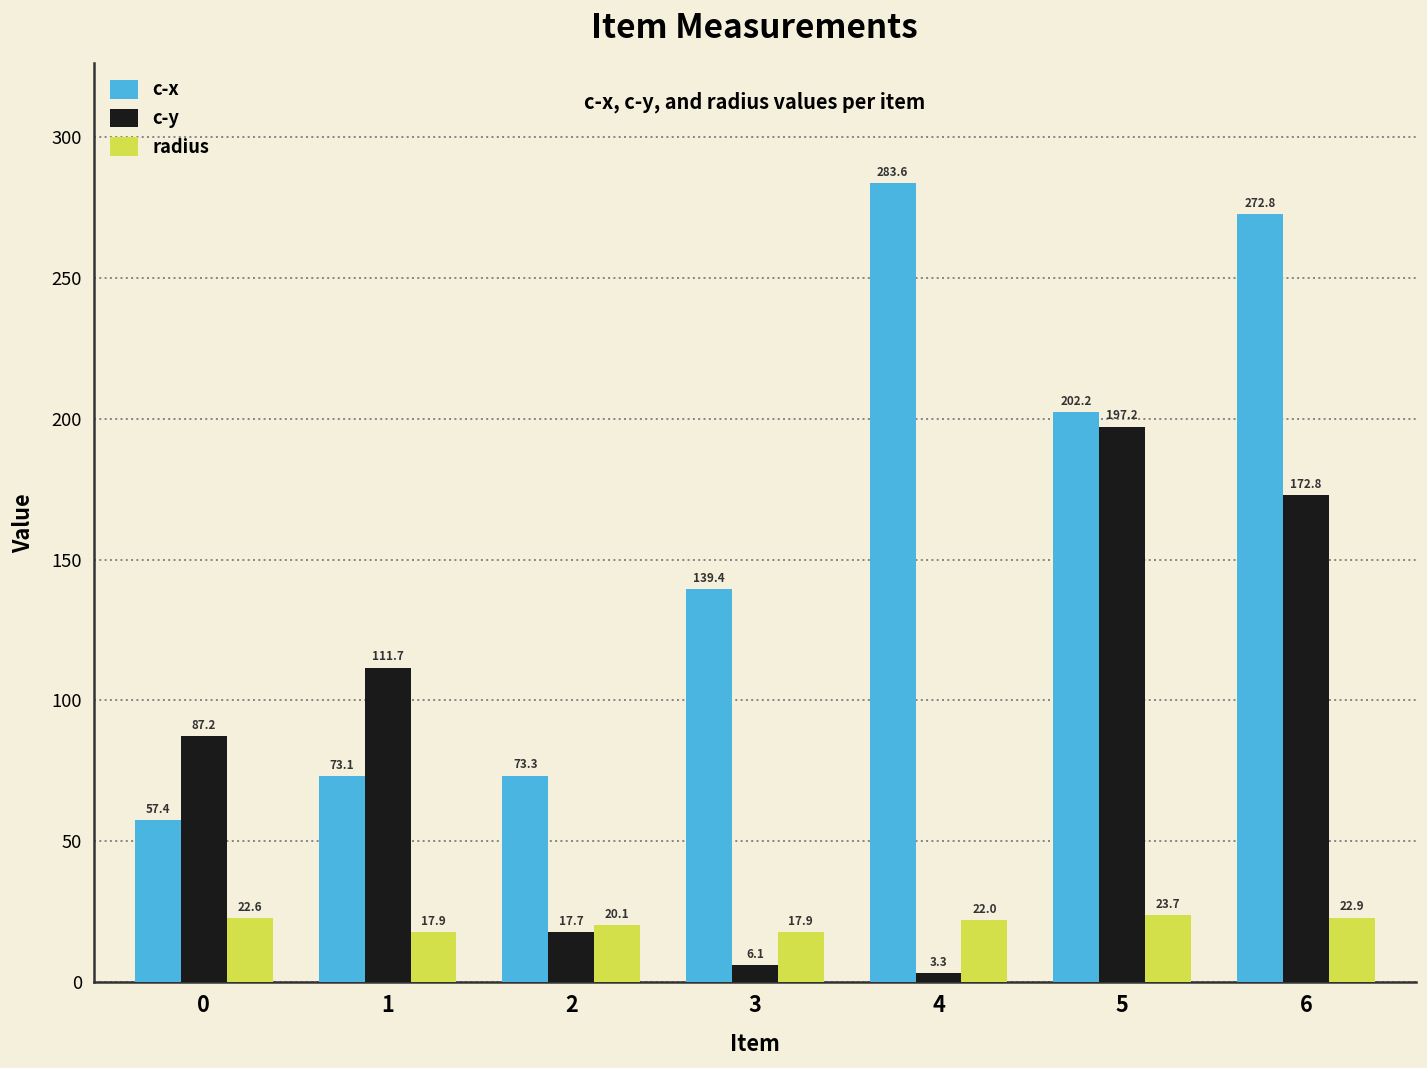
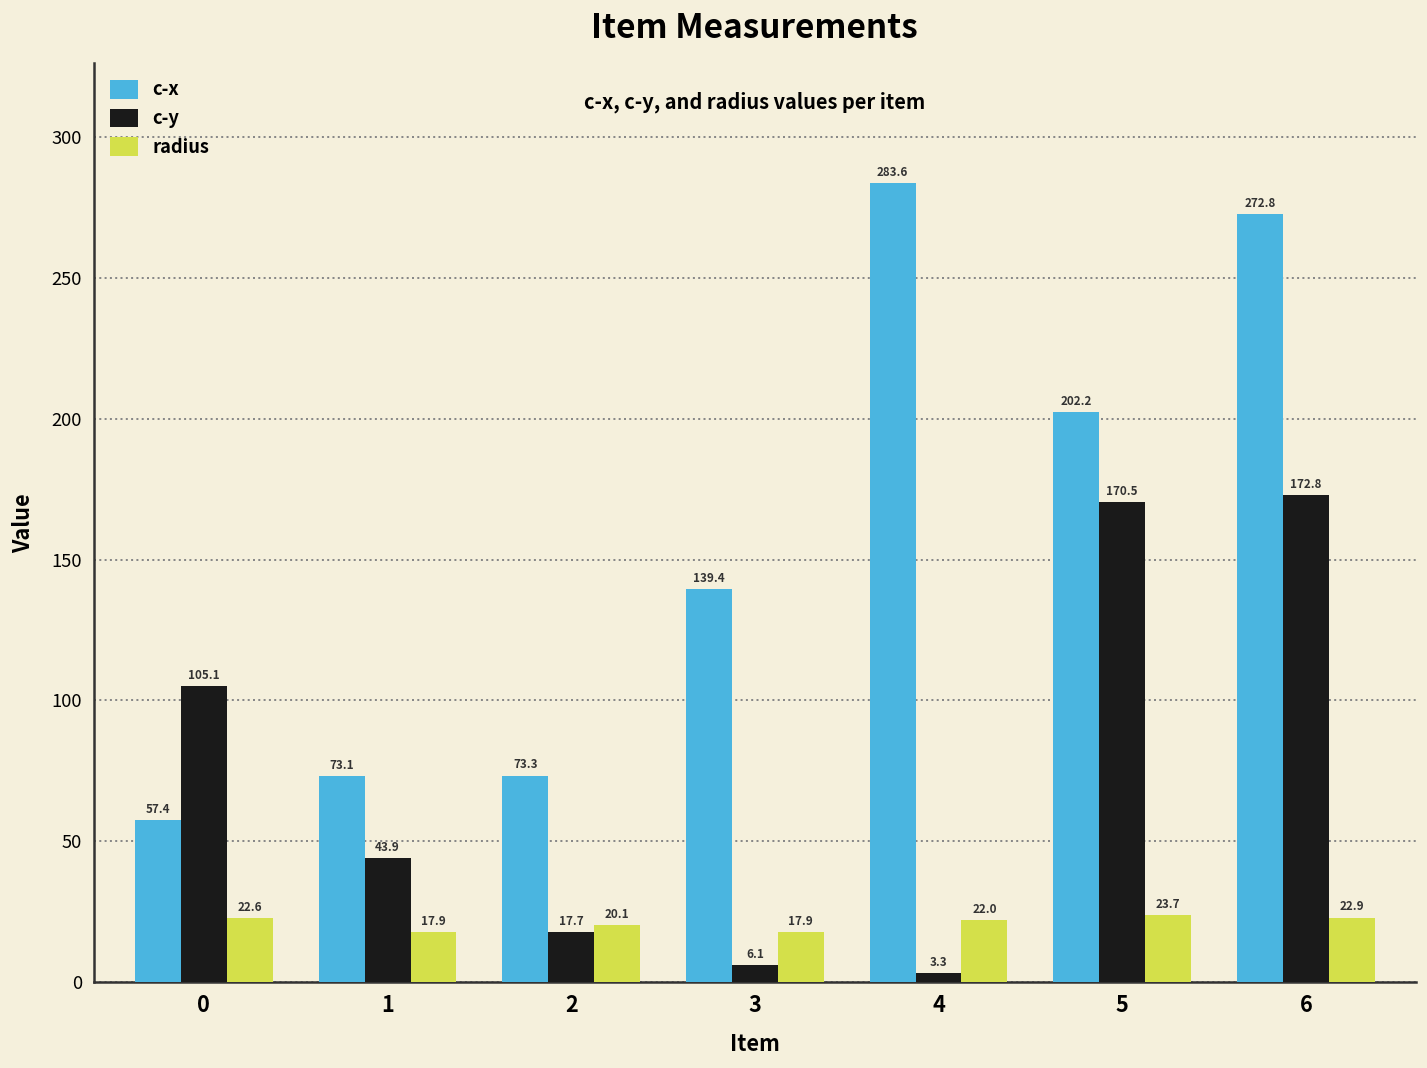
  {
    "c-x": {
      "0": 57.4,
      "1": 73.1,
      "2": 73.3,
      "3": 139.4,
      "4": 283.6,
      "5": 202.2,
      "6": 272.8
    },
    "c-y": {
-     "0": 87.2,
-     "1": 111.7,
+     "0": 105.1,
+     "1": 43.9,
      "2": 17.7,
      "3": 6.1,
      "4": 3.3,
-     "5": 197.2,
+     "5": 170.5,
      "6": 172.8
    },
    "radius": {
      "0": 22.6,
      "1": 17.9,
      "2": 20.1,
      "3": 17.9,
      "4": 22.0,
      "5": 23.7,
      "6": 22.9
    }
  }
